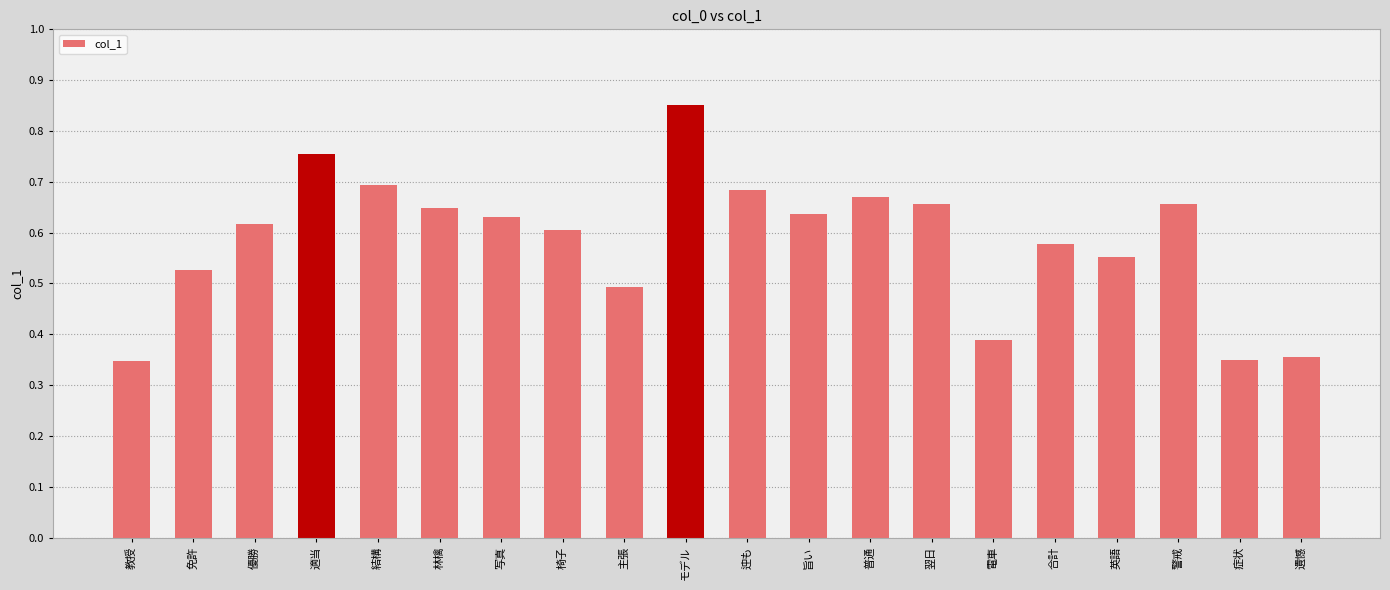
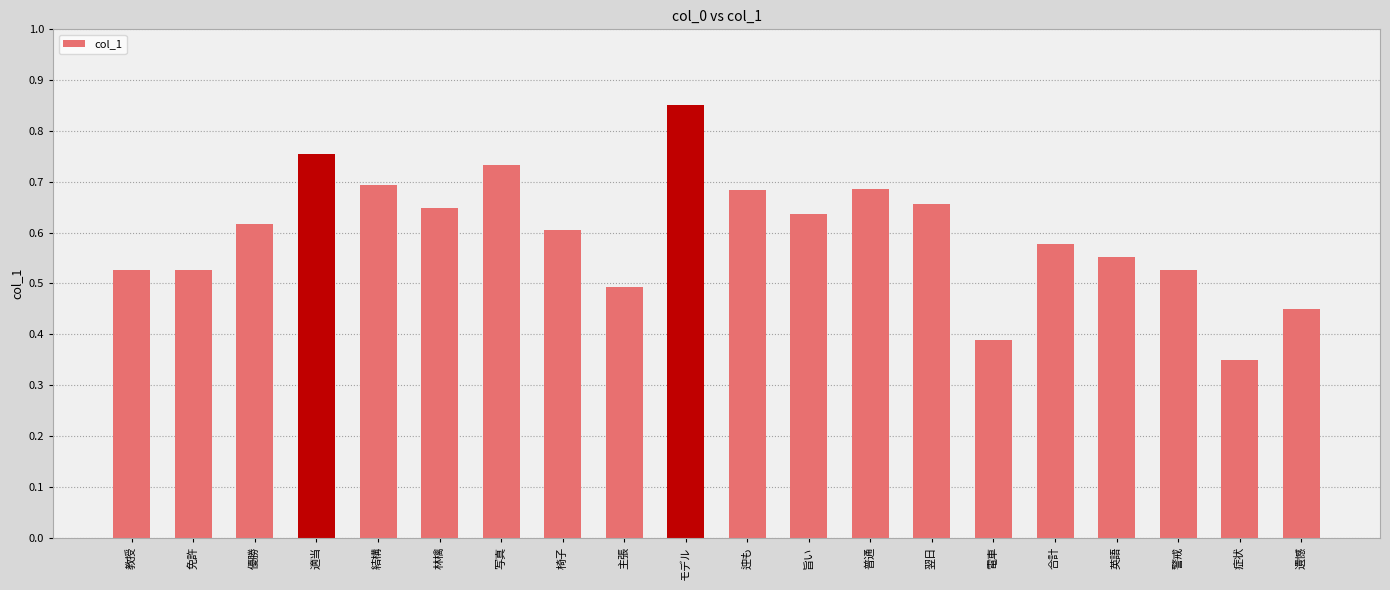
  {
-   "教授": 0.35,
+   "教授": 0.53,
    "免許": 0.53,
    "優勝": 0.62,
    "適当": 0.75,
    "結構": 0.69,
    "林檎": 0.65,
-   "写真": 0.63,
+   "写真": 0.73,
    "椅子": 0.61,
    "主張": 0.49,
    "モデル": 0.85,
    "迚も": 0.68,
    "旨い": 0.64,
-   "普通": 0.67,
+   "普通": 0.69,
    "翌日": 0.66,
    "電車": 0.39,
    "合計": 0.58,
    "英語": 0.55,
-   "警戒": 0.66,
+   "警戒": 0.53,
    "症状": 0.35,
-   "遺憾": 0.36
+   "遺憾": 0.45
  }
